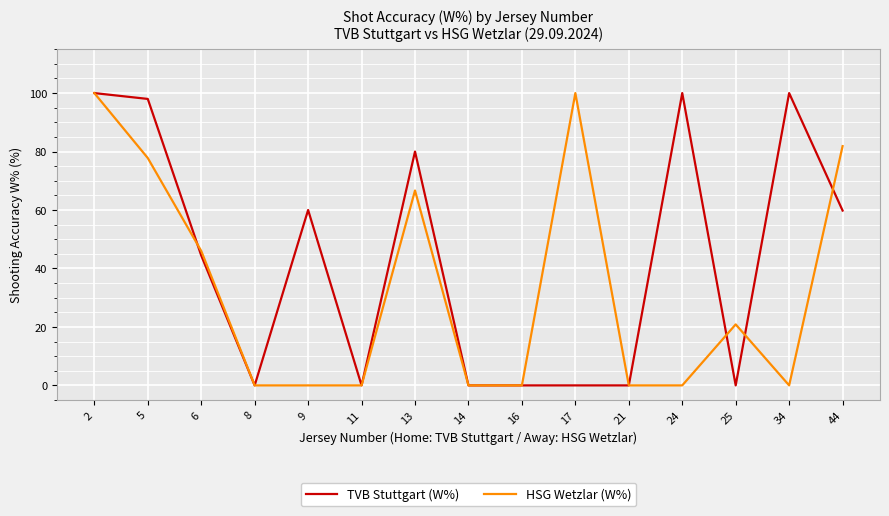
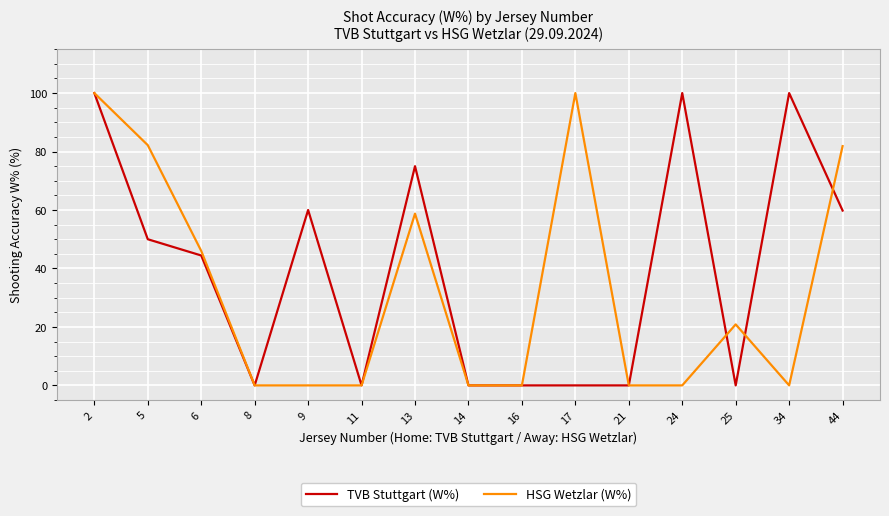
  {
    "TVB Stuttgart (W%)": {
-     "5": 98,
+     "5": 50,
      "6": 44,
      "9": 60,
-     "13": 80,
+     "13": 75,
      "17": 0,
      "24": 100,
      "25": 0,
      "34": 100,
      "44": 60
    },
    "HSG Wetzlar (W%)": {
-     "5": 78,
+     "5": 82,
      "6": 46,
      "9": 0,
-     "13": 67,
+     "13": 59,
      "17": 100,
      "24": 0,
      "25": 21,
      "34": 0,
      "44": 82
    }
  }
